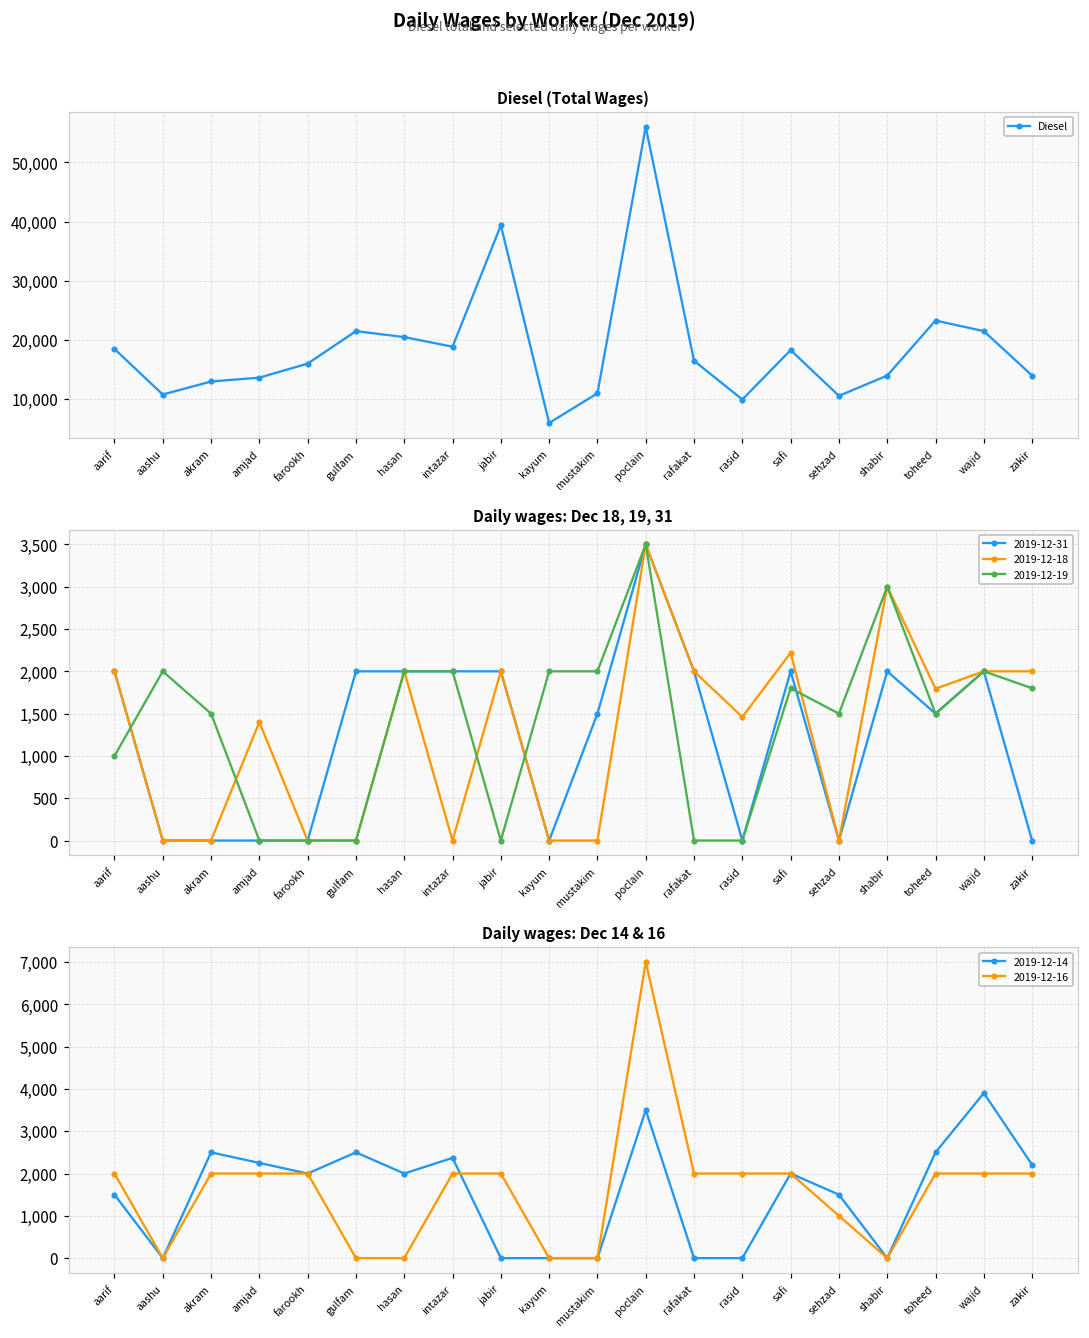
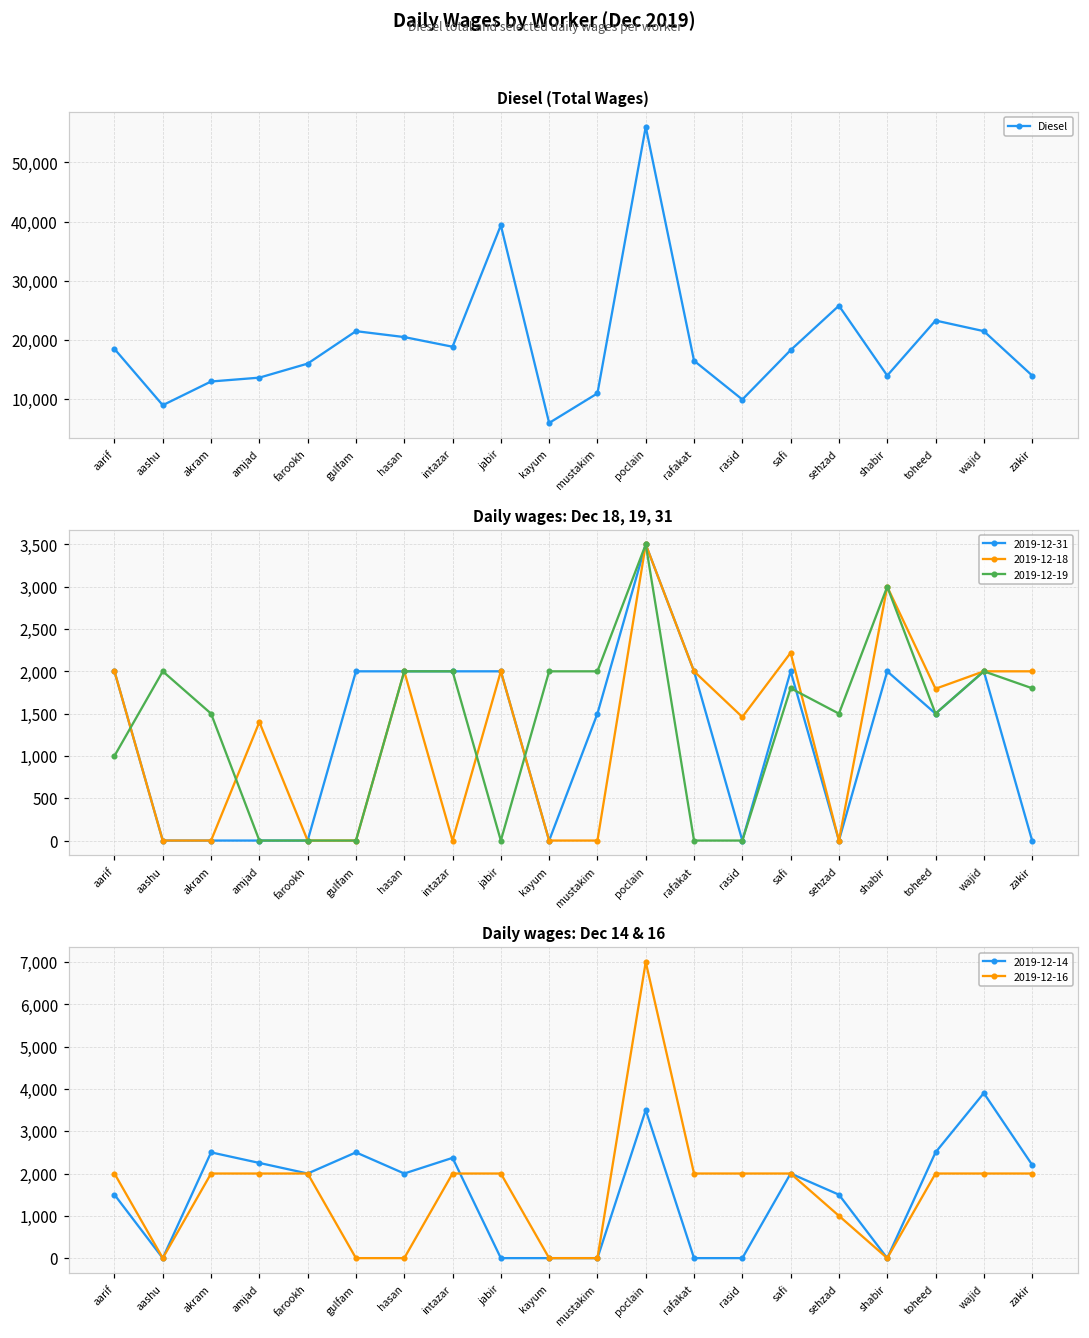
  {
    "Diesel (Total Wages)": {
      "aarif": "19,000",
-     "aashu": "11,000",
+     "aashu": "9,000",
      "akram": "13,000",
      "amjad": "14,000",
      "farookh": "16,000",
      "gulfam": "22,000",
      "hasan": "21,000",
      "intazar": "19,000",
      "jabir": "39,000",
      "kayum": "6,000",
      "mustakim": "11,000",
      "poclain": "56,000",
      "rafakat": "17,000",
      "rasid": "10,000",
      "safi": "18,000",
-     "sehzad": "11,000",
+     "sehzad": "26,000",
      "shabir": "14,000",
      "toheed": "23,000",
      "wajid": "22,000",
      "zakir": "14,000"
    },
    "Daily wages: Dec 18, 19, 31": {
      "2019-12-31": {
        "gulfam": "2,000",
        "mustakim": "1,500",
        "safi": "2,000",
        "shabir": "2,000",
        "zakir": "0"
      },
      "2019-12-18": {
        "amjad": "1,400",
        "intazar": "0",
        "mustakim": "0",
        "rasid": "1,500",
        "safi": "2,200",
        "toheed": "1,800",
        "zakir": "2,000"
      },
      "2019-12-19": {
        "aarif": "1,000",
        "aashu": "2,000",
        "akram": "1,500",
        "jabir": "0",
        "kayum": "2,000",
        "mustakim": "2,000",
        "rafakat": "0",
        "safi": "1,800",
        "sehzad": "1,500",
        "zakir": "1,800"
      }
    },
    "Daily wages: Dec 14 & 16": {
      "2019-12-14": {
        "aarif": "1,500",
        "akram": "2,500",
        "amjad": "2,300",
        "gulfam": "2,500",
        "hasan": "2,000",
        "intazar": "2,400",
        "jabir": "0",
        "poclain": "3,500",
        "rafakat": "0",
        "rasid": "0",
        "sehzad": "1,500",
        "toheed": "2,500",
        "wajid": "3,900",
        "zakir": "2,200"
      },
      "2019-12-16": {
        "aarif": "2,000",
        "akram": "2,000",
        "amjad": "2,000",
        "gulfam": "0",
        "hasan": "0",
        "intazar": "2,000",
        "jabir": "2,000",
        "poclain": "7,000",
        "rafakat": "2,000",
        "rasid": "2,000",
        "sehzad": "1,000",
        "toheed": "2,000",
        "wajid": "2,000",
        "zakir": "2,000"
      }
    }
  }
